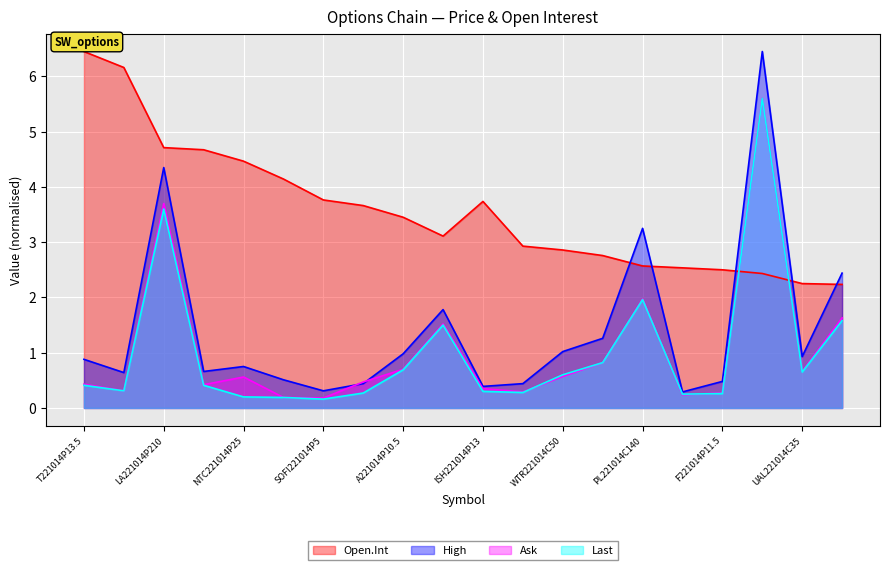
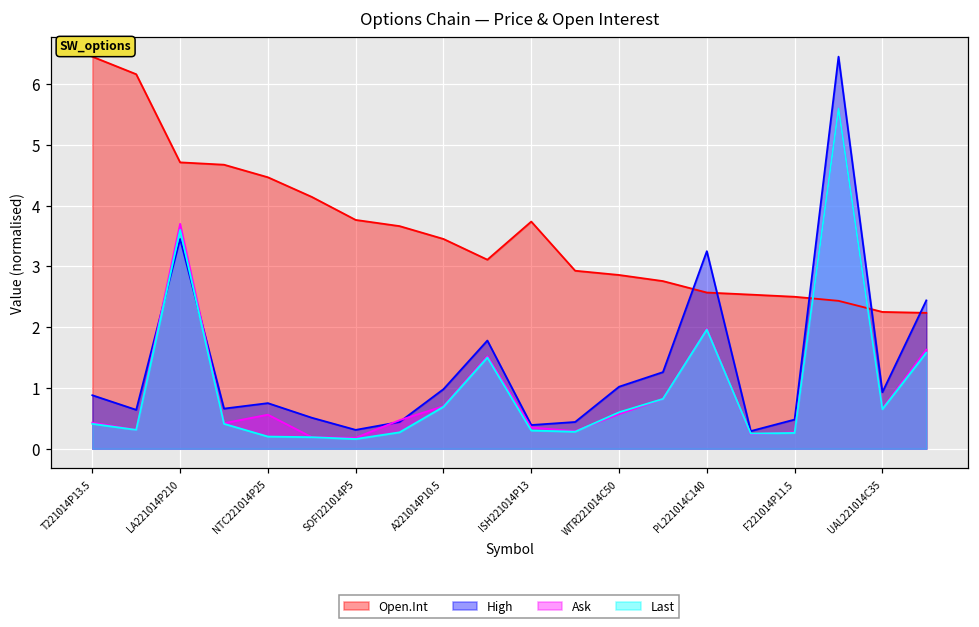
  {
    "Open.Int": {
      "LA221014P210": 4.7,
      "NTC221014P25": 4.5,
      "SOFI221014P5": 3.8,
      "A221014P10.5": 3.5,
      "ISH221014P13": 3.7,
      "WTR221014C50": 2.9,
      "PL221014C140": 2.6,
      "F221014P11.5": 2.5,
      "UAL221014C35": 2.3
    },
    "High": {
      "T221014P13.5": 0.9,
-     "LA221014P210": 4.4,
+     "LA221014P210": 3.5,
      "NTC221014P25": 0.8,
      "SOFI221014P5": 0.3,
      "A221014P10.5": 1.0,
      "WTR221014C50": 1.0,
      "PL221014C140": 3.3,
      "F221014P11.5": 0.5,
      "UAL221014C35": 0.9
    },
    "Ask": {
      "LA221014P210": 3.7,
      "NTC221014P25": 0.6
    },
    "Last": {
      "LA221014P210": 3.6,
      "NTC221014P25": 0.2,
      "ISH221014P13": 0.3
    }
  }
